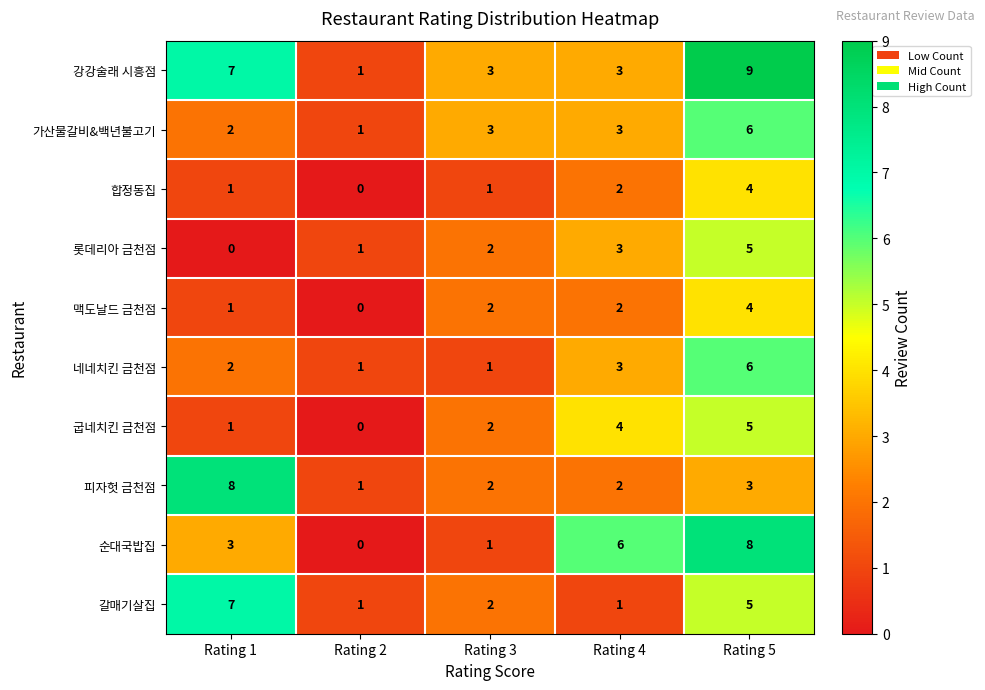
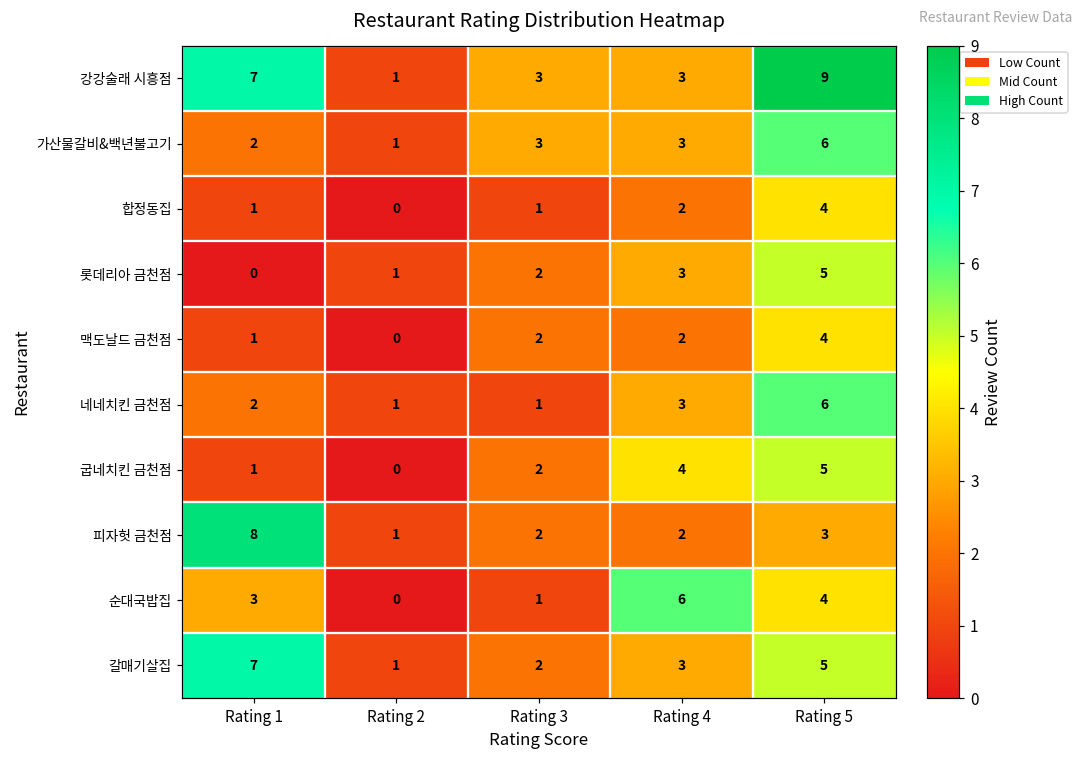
  {
    "강강술래 시흥점": {
      "Rating 1": 7,
      "Rating 2": 1,
      "Rating 3": 3,
      "Rating 4": 3,
      "Rating 5": 9
    },
    "가산물갈비&백년불고기": {
      "Rating 1": 2,
      "Rating 2": 1,
      "Rating 3": 3,
      "Rating 4": 3,
      "Rating 5": 6
    },
    "합정동집": {
      "Rating 1": 1,
      "Rating 2": 0,
      "Rating 3": 1,
      "Rating 4": 2,
      "Rating 5": 4
    },
    "롯데리아 금천점": {
      "Rating 1": 0,
      "Rating 2": 1,
      "Rating 3": 2,
      "Rating 4": 3,
      "Rating 5": 5
    },
    "맥도날드 금천점": {
      "Rating 1": 1,
      "Rating 2": 0,
      "Rating 3": 2,
      "Rating 4": 2,
      "Rating 5": 4
    },
    "네네치킨 금천점": {
      "Rating 1": 2,
      "Rating 2": 1,
      "Rating 3": 1,
      "Rating 4": 3,
      "Rating 5": 6
    },
    "굽네치킨 금천점": {
      "Rating 1": 1,
      "Rating 2": 0,
      "Rating 3": 2,
      "Rating 4": 4,
      "Rating 5": 5
    },
    "피자헛 금천점": {
      "Rating 1": 8,
      "Rating 2": 1,
      "Rating 3": 2,
      "Rating 4": 2,
      "Rating 5": 3
    },
    "순대국밥집": {
      "Rating 1": 3,
      "Rating 2": 0,
      "Rating 3": 1,
      "Rating 4": 6,
-     "Rating 5": 8
+     "Rating 5": 4
    },
    "갈매기살집": {
      "Rating 1": 7,
      "Rating 2": 1,
      "Rating 3": 2,
-     "Rating 4": 1,
+     "Rating 4": 3,
      "Rating 5": 5
    }
  }
